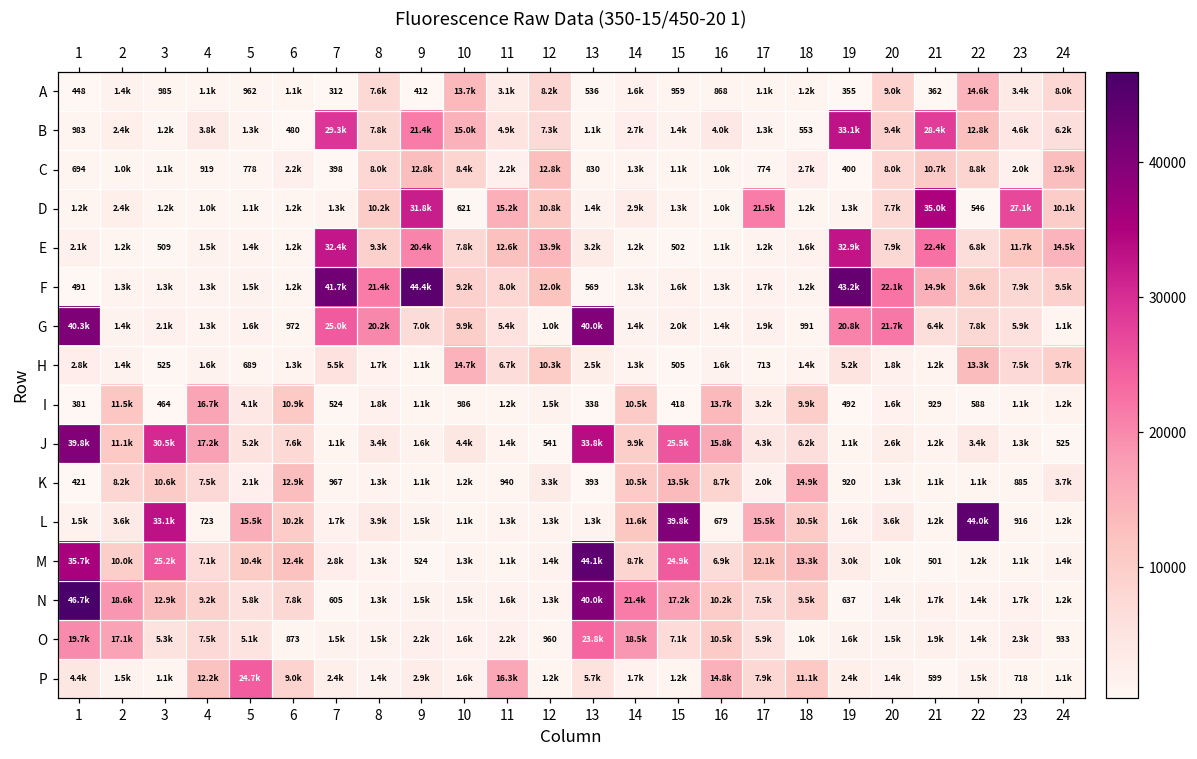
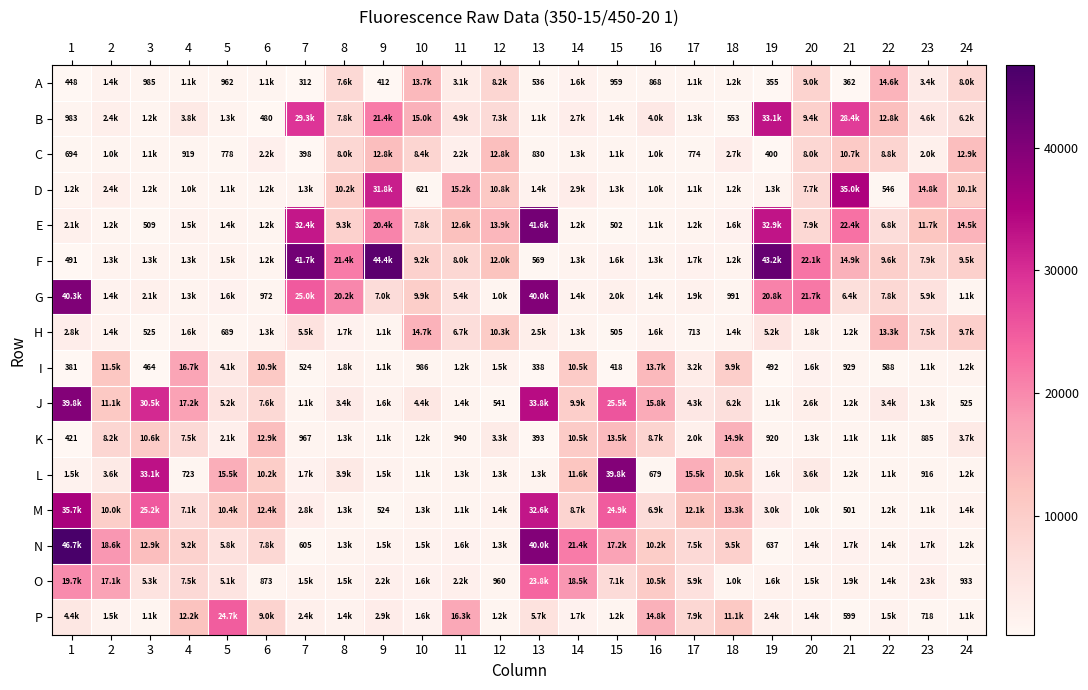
  {
    "D": {
      "1": "1.2k",
      "2": "2.4k",
      "3": "1.2k",
      "4": "1.0k",
      "5": "1.1k",
      "6": "1.2k",
      "7": "1.3k",
      "8": "10.2k",
      "9": "31.8k",
      "10": "621",
      "11": "15.2k",
      "12": "10.8k",
      "13": "1.4k",
      "14": "2.9k",
      "15": "1.3k",
      "16": "1.0k",
-     "17": "21.5k",
+     "17": "1.1k",
      "18": "1.2k",
      "19": "1.3k",
      "20": "7.7k",
      "21": "35.0k",
      "22": "546",
-     "23": "27.1k",
+     "23": "14.8k",
      "24": "10.1k"
    },
    "E": {
      "1": "2.1k",
      "2": "1.2k",
      "3": "509",
      "4": "1.5k",
      "5": "1.4k",
      "6": "1.2k",
      "7": "32.4k",
      "8": "9.3k",
      "9": "20.4k",
      "10": "7.8k",
      "11": "12.6k",
      "12": "13.9k",
-     "13": "3.2k",
+     "13": "41.6k",
      "14": "1.2k",
      "15": "502",
      "16": "1.1k",
      "17": "1.2k",
      "18": "1.6k",
      "19": "32.9k",
      "20": "7.9k",
      "21": "22.4k",
      "22": "6.8k",
      "23": "11.7k",
      "24": "14.5k"
    },
    "L": {
      "1": "1.5k",
      "2": "3.6k",
      "3": "33.1k",
      "4": "723",
      "5": "15.5k",
      "6": "10.2k",
      "7": "1.7k",
      "8": "3.9k",
      "9": "1.5k",
      "10": "1.1k",
      "11": "1.3k",
      "12": "1.3k",
      "13": "1.3k",
      "14": "11.6k",
      "15": "39.8k",
      "16": "679",
      "17": "15.5k",
      "18": "10.5k",
      "19": "1.6k",
      "20": "3.6k",
      "21": "1.2k",
-     "22": "44.0k",
+     "22": "1.1k",
      "23": "916",
      "24": "1.2k"
    },
    "M": {
      "1": "35.7k",
      "2": "10.0k",
      "3": "25.2k",
      "4": "7.1k",
      "5": "10.4k",
      "6": "12.4k",
      "7": "2.8k",
      "8": "1.3k",
      "9": "524",
      "10": "1.3k",
      "11": "1.1k",
      "12": "1.4k",
-     "13": "44.1k",
+     "13": "32.6k",
      "14": "8.7k",
      "15": "24.9k",
      "16": "6.9k",
      "17": "12.1k",
      "18": "13.3k",
      "19": "3.0k",
      "20": "1.0k",
      "21": "501",
      "22": "1.2k",
      "23": "1.1k",
      "24": "1.4k"
    }
  }
